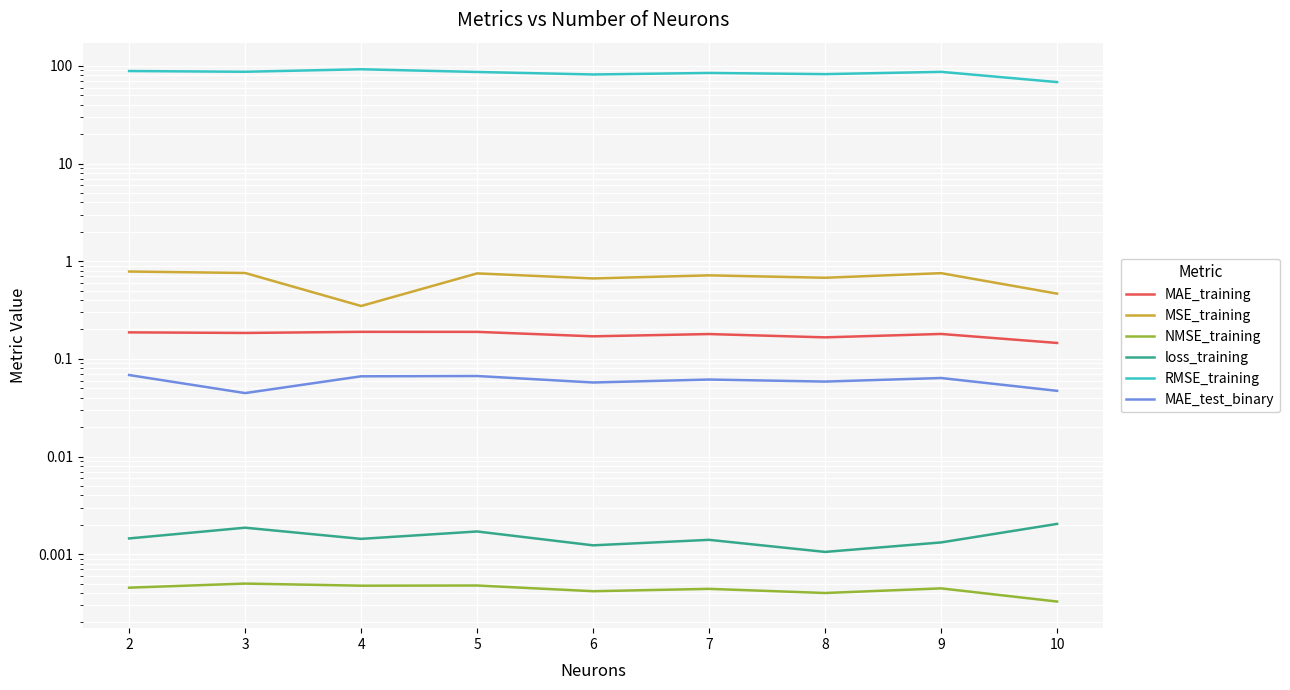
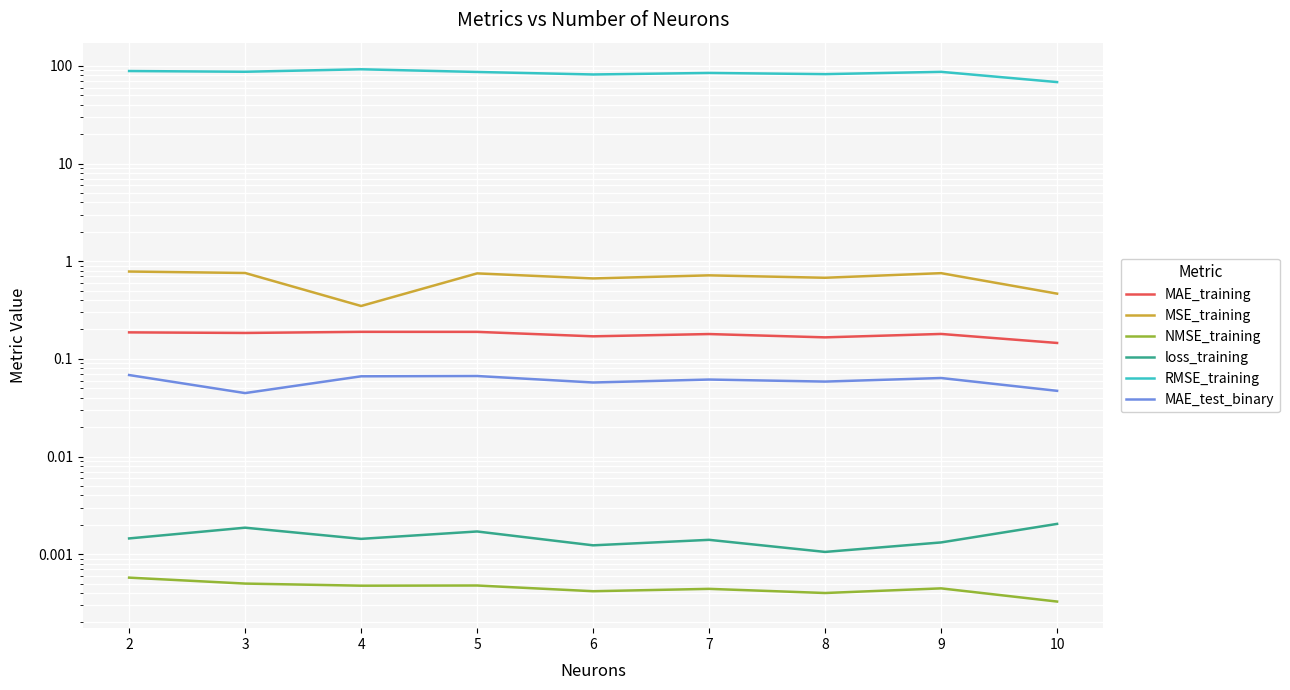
  {
    "MAE_training": {
      "2": 0.19,
      "3": 0.18,
      "4": 0.19,
      "5": 0.19,
      "6": 0.17,
      "7": 0.18,
      "8": 0.17,
      "9": 0.18,
      "10": 0.15
    },
    "MSE_training": {
      "2": 0.8,
      "3": 0.8,
      "4": 0.35,
      "5": 0.8,
      "6": 0.7,
      "7": 0.7,
      "8": 0.7,
      "9": 0.8,
      "10": 0.5
    },
    "NMSE_training": {
-     "2": 0.0005,
+     "2": 0.0006,
      "3": 0.0005,
      "4": 0.0005,
      "5": 0.0005,
      "6": 0.0004,
      "7": 0.0004,
      "8": 0.0004,
      "9": 0.0004,
      "10": 0.00033
    },
    "loss_training": {
      "2": 0.0015,
      "3": 0.0019,
      "4": 0.0014,
      "5": 0.0017,
      "6": 0.0012,
      "7": 0.0014,
      "8": 0.0011,
      "9": 0.0013,
      "10": 0.0020
    },
    "RMSE_training": {
      "2": 90,
      "3": 90,
      "4": 90,
      "5": 90,
      "6": 80,
      "7": 80,
      "8": 80,
      "9": 90,
      "10": 70
    },
    "MAE_test_binary": {
      "2": 0.07,
      "3": 0.04,
      "4": 0.07,
      "5": 0.07,
      "6": 0.06,
      "7": 0.06,
      "8": 0.06,
      "9": 0.06,
      "10": 0.05
    }
  }
